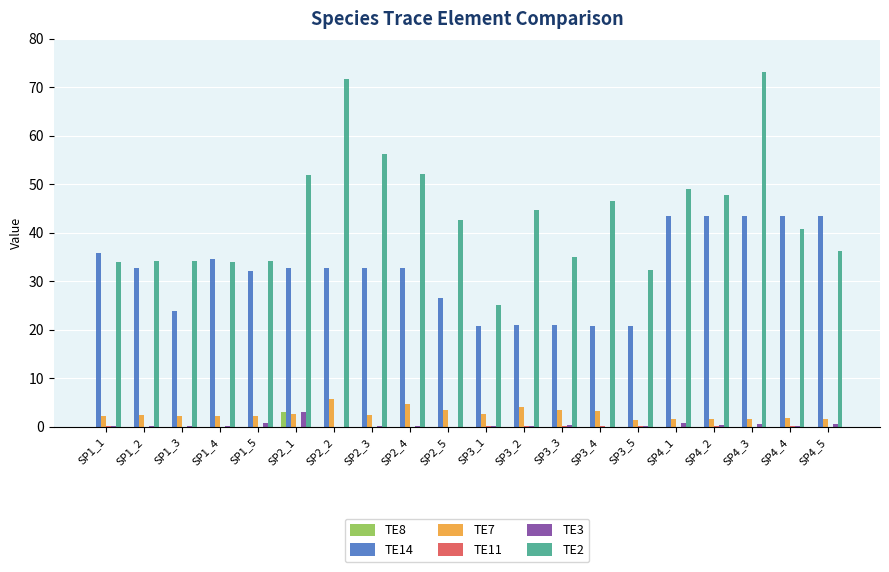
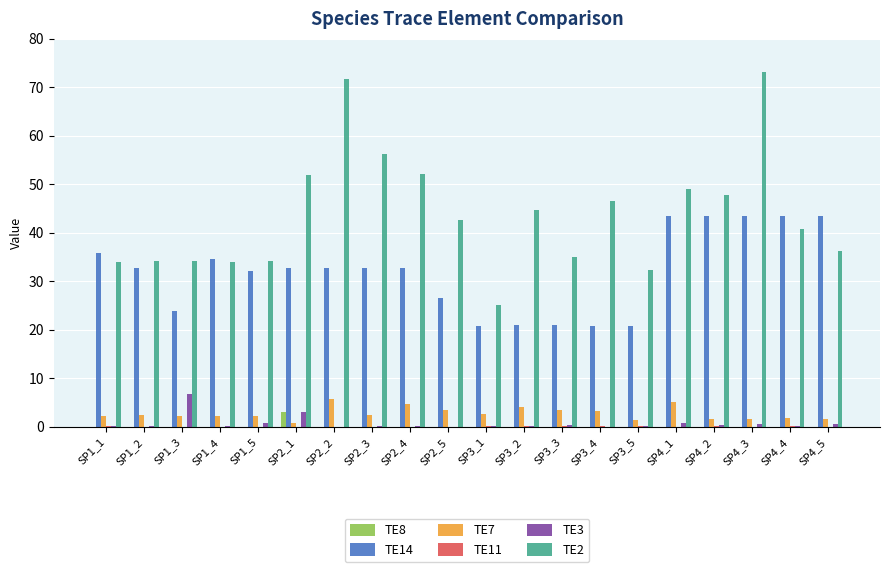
  {
    "TE8": {
      "SP2_1": 3
    },
    "TE14": {
      "SP1_1": 36,
      "SP1_2": 33,
      "SP1_3": 24,
      "SP1_4": 35,
      "SP1_5": 32,
      "SP2_1": 33,
      "SP2_2": 33,
      "SP2_3": 33,
      "SP2_4": 33,
      "SP2_5": 27,
      "SP3_1": 21,
      "SP3_2": 21,
      "SP3_3": 21,
      "SP3_4": 21,
      "SP3_5": 21,
      "SP4_1": 44,
      "SP4_2": 43,
      "SP4_3": 44,
      "SP4_4": 44,
      "SP4_5": 44
    },
    "TE7": {
      "SP1_1": 2,
      "SP1_2": 2,
      "SP1_3": 2,
      "SP1_4": 2,
      "SP1_5": 2,
-     "SP2_1": 3,
+     "SP2_1": 1,
      "SP2_2": 6,
      "SP2_3": 2,
      "SP2_4": 5,
      "SP2_5": 3,
      "SP3_1": 3,
      "SP3_2": 4,
      "SP3_3": 3,
      "SP3_4": 3,
      "SP3_5": 2,
-     "SP4_1": 2,
+     "SP4_1": 5,
      "SP4_2": 2,
      "SP4_3": 2,
      "SP4_4": 2,
      "SP4_5": 2
    },
    "TE3": {
-     "SP1_3": 0,
+     "SP1_3": 7,
      "SP1_5": 1,
      "SP2_1": 3,
      "SP4_1": 1,
      "SP4_3": 1,
      "SP4_5": 1
    },
    "TE2": {
      "SP1_1": 34,
      "SP1_2": 34,
      "SP1_3": 34,
      "SP1_4": 34,
      "SP1_5": 34,
      "SP2_1": 52,
      "SP2_2": 72,
      "SP2_3": 56,
      "SP2_4": 52,
      "SP2_5": 43,
      "SP3_1": 25,
      "SP3_2": 45,
      "SP3_3": 35,
      "SP3_4": 46,
      "SP3_5": 32,
      "SP4_1": 49,
      "SP4_2": 48,
      "SP4_3": 73,
      "SP4_4": 41,
      "SP4_5": 36
    }
  }
